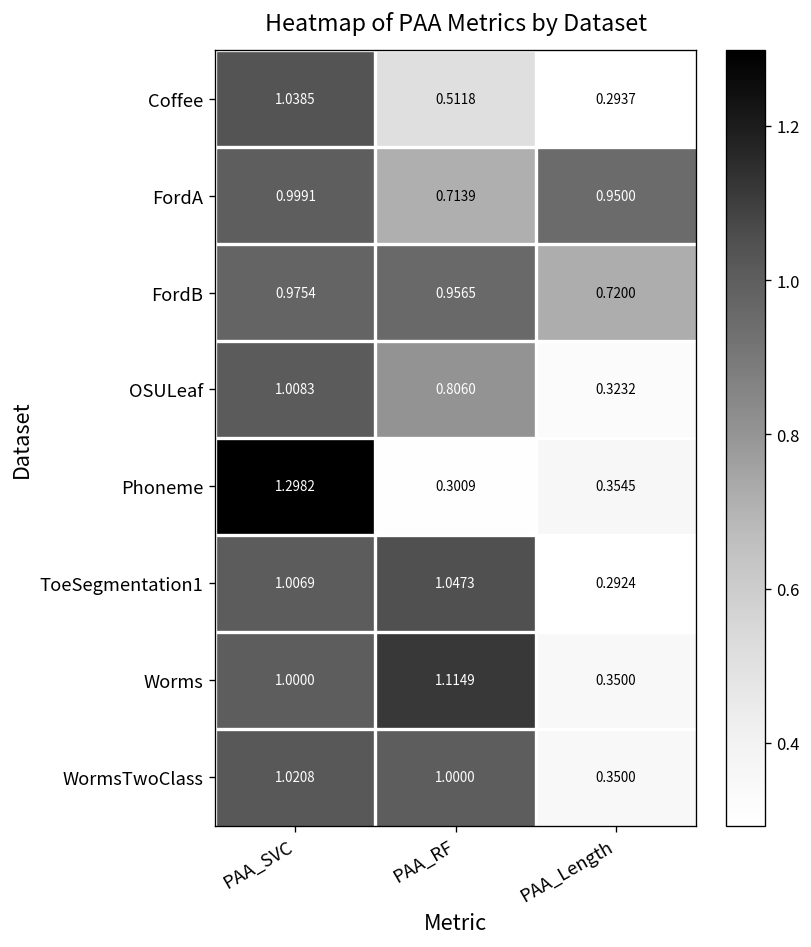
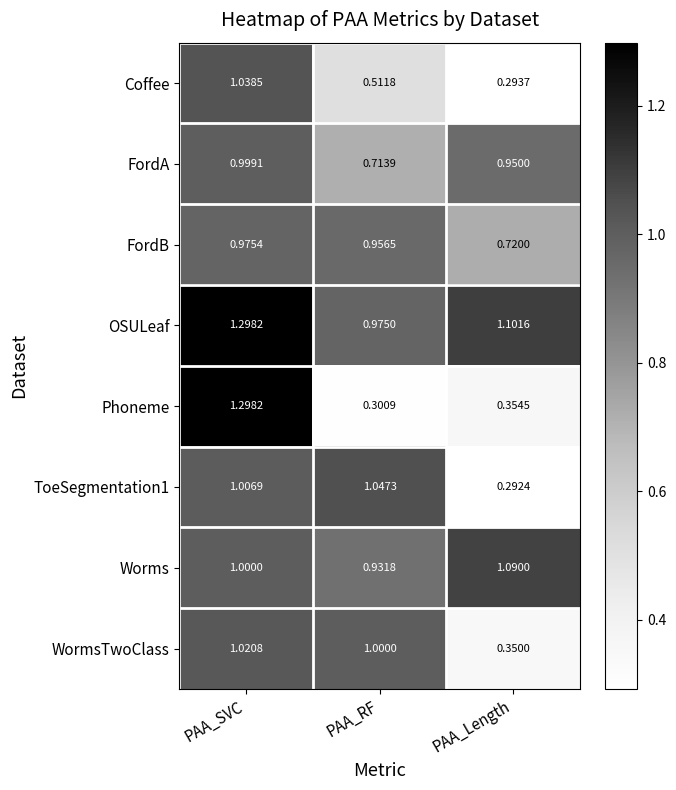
  {
    "Coffee": {
      "PAA_SVC": 1.0385,
      "PAA_RF": 0.5118,
      "PAA_Length": 0.2937
    },
    "FordA": {
      "PAA_SVC": 0.9991,
      "PAA_RF": 0.7139,
      "PAA_Length": 0.9500
    },
    "FordB": {
      "PAA_SVC": 0.9754,
      "PAA_RF": 0.9565,
      "PAA_Length": 0.7200
    },
    "OSULeaf": {
-     "PAA_SVC": 1.0083,
-     "PAA_RF": 0.8060,
-     "PAA_Length": 0.3232
+     "PAA_SVC": 1.2982,
+     "PAA_RF": 0.9750,
+     "PAA_Length": 1.1016
    },
    "Phoneme": {
      "PAA_SVC": 1.2982,
      "PAA_RF": 0.3009,
      "PAA_Length": 0.3545
    },
    "ToeSegmentation1": {
      "PAA_SVC": 1.0069,
      "PAA_RF": 1.0473,
      "PAA_Length": 0.2924
    },
    "Worms": {
      "PAA_SVC": 1.0000,
-     "PAA_RF": 1.1149,
-     "PAA_Length": 0.3500
+     "PAA_RF": 0.9318,
+     "PAA_Length": 1.0900
    },
    "WormsTwoClass": {
      "PAA_SVC": 1.0208,
      "PAA_RF": 1.0000,
      "PAA_Length": 0.3500
    }
  }
